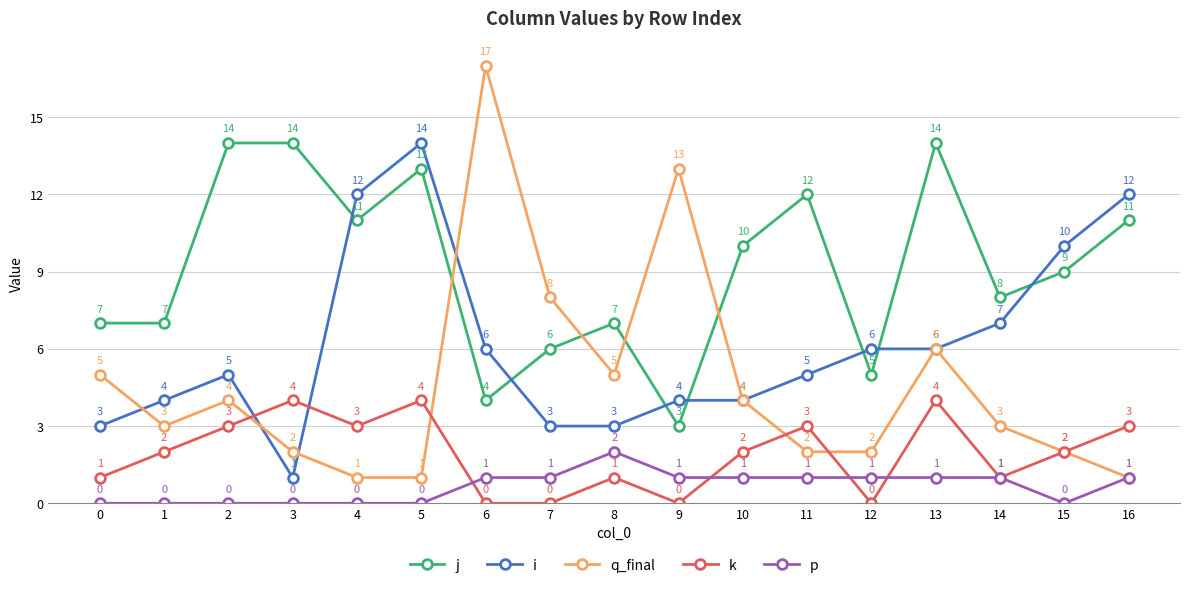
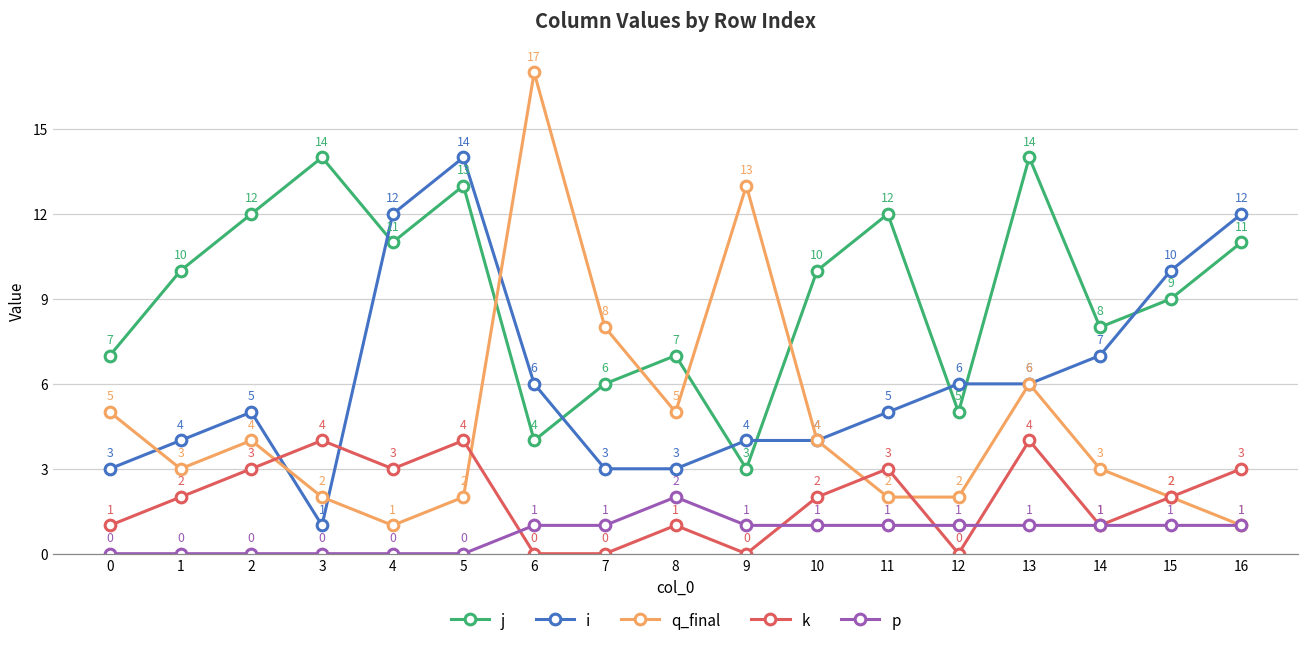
  {
    "j": {
      "0": 7,
-     "1": 7,
-     "2": 14,
+     "1": 10,
+     "2": 12,
      "3": 14,
      "4": 11,
      "5": 13,
      "6": 4,
      "7": 6,
      "8": 7,
      "9": 3,
      "10": 10,
      "11": 12,
      "12": 5,
      "13": 14,
      "14": 8,
      "15": 9,
      "16": 11
    },
    "i": {
      "0": 3,
      "1": 4,
      "2": 5,
      "3": 1,
      "4": 12,
      "5": 14,
      "6": 6,
      "7": 3,
      "8": 3,
      "9": 4,
      "11": 5,
      "12": 6,
      "14": 7,
      "15": 10,
      "16": 12
    },
    "q_final": {
      "0": 5,
      "1": 3,
      "2": 4,
      "3": 2,
      "4": 1,
-     "5": 1,
+     "5": 2,
      "6": 17,
      "7": 8,
      "8": 5,
      "9": 13,
      "11": 2,
      "12": 2,
      "14": 3
    },
    "k": {
      "0": 1,
      "1": 2,
      "2": 3,
      "3": 4,
      "4": 3,
      "5": 4,
      "6": 0,
      "7": 0,
      "8": 1,
      "9": 0,
      "10": 2,
      "11": 3,
      "12": 0,
      "13": 4,
      "16": 3
    },
    "p": {
      "0": 0,
      "1": 0,
      "2": 0,
      "3": 0,
      "4": 0,
      "5": 0,
      "6": 1,
      "7": 1,
      "8": 2,
      "9": 1,
      "10": 1,
      "11": 1,
      "12": 1,
      "13": 1,
-     "15": 0
+     "15": 1
    }
  }
